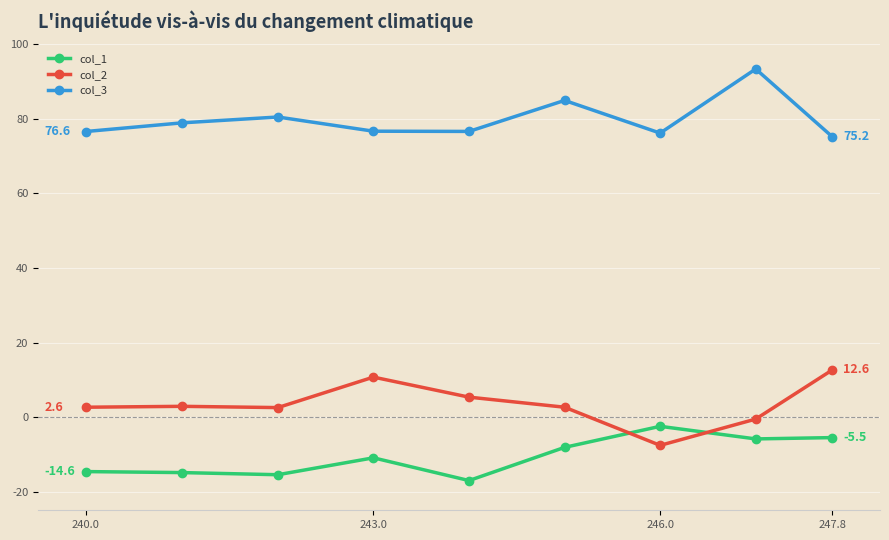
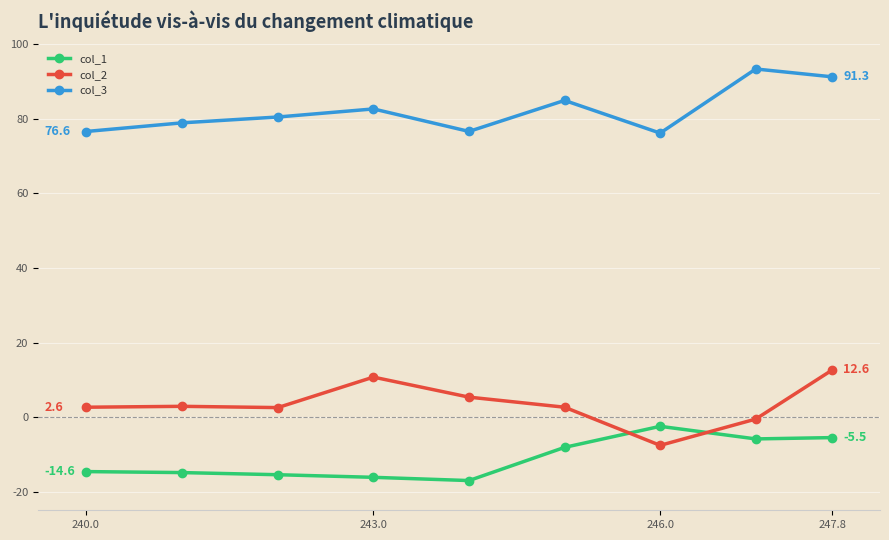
  {
    "col_1": {
-     "243.0": -11,
+     "243.0": -16,
      "246.0": -2
    },
    "col_2": {
      "240.0": 2.6,
      "247.8": 12.6
    },
    "col_3": {
      "240.0": 76.6,
-     "243.0": 77,
-     "247.8": 75.2
+     "243.0": 83,
+     "247.8": 91.3
    }
  }
